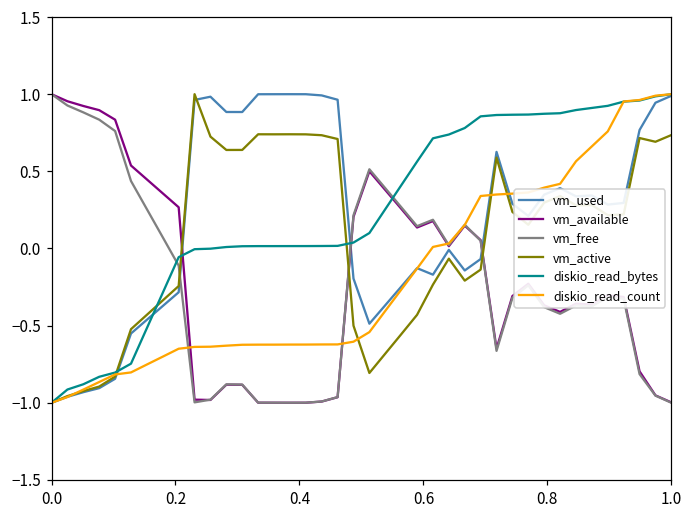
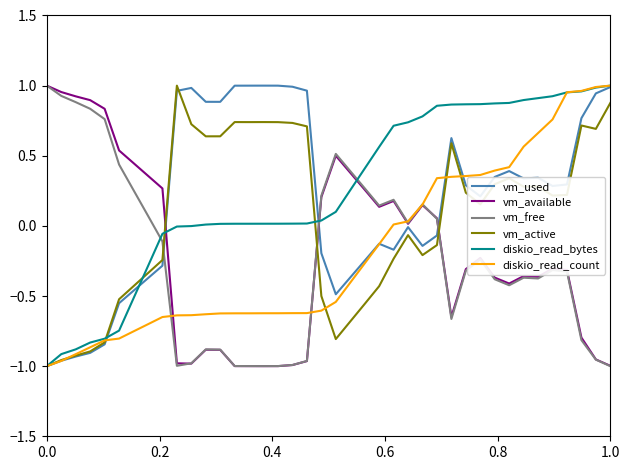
  {
    "vm_active": {
-     "1.0": 0.74
+     "1.0": 0.88
    }
  }
